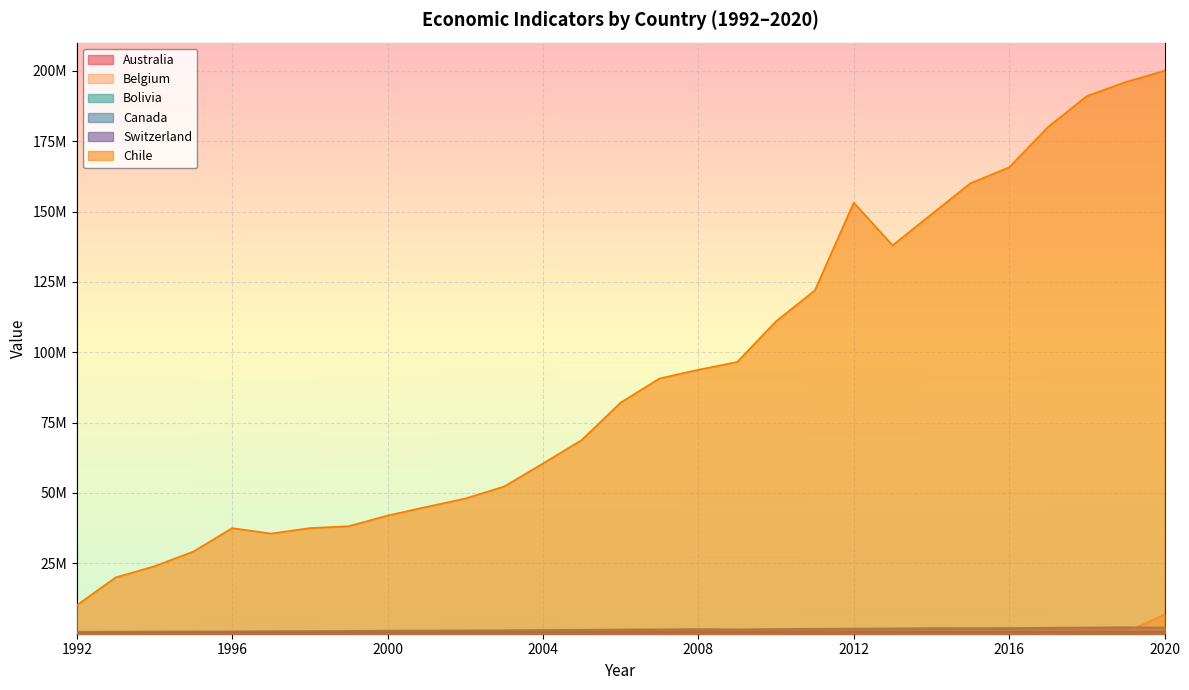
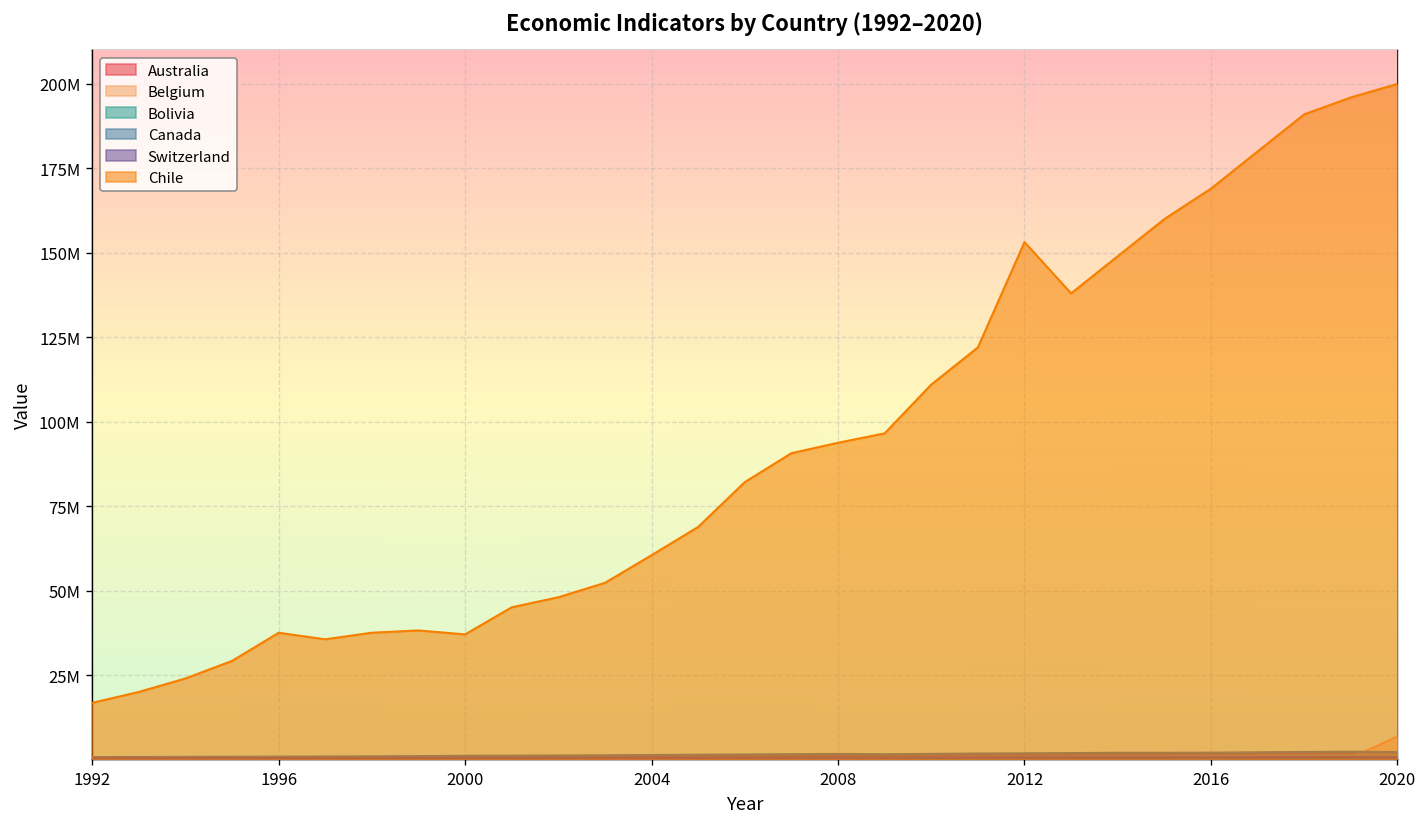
  {
    "Belgium": {
      "2020": 7000000
    },
    "Chile": {
-     "1992": 10000000,
+     "1992": 17000000,
      "1996": 38000000,
-     "2000": 42000000,
+     "2000": 37000000,
      "2004": 60000000,
      "2008": 94000000,
      "2012": 153000000,
-     "2016": 166000000,
+     "2016": 169000000,
      "2020": 200000000
    }
  }
